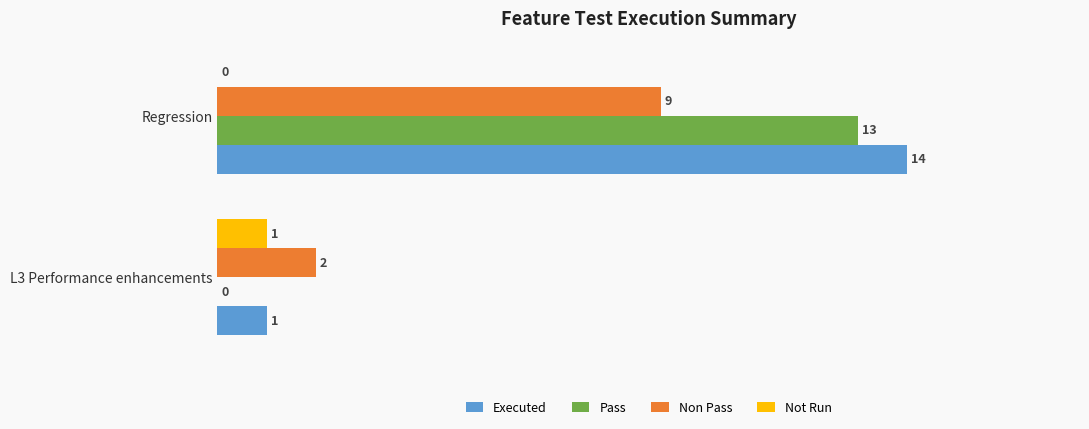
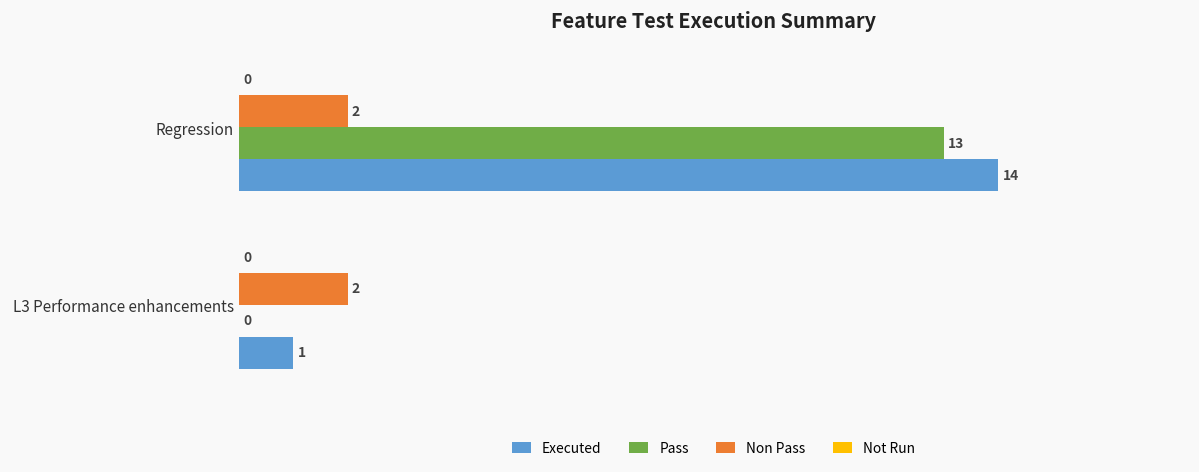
  {
    "Executed": {
      "Regression": 14,
      "L3 Performance enhancements": 1
    },
    "Pass": {
      "Regression": 13,
      "L3 Performance enhancements": 0
    },
    "Non Pass": {
-     "Regression": 9,
+     "Regression": 2,
      "L3 Performance enhancements": 2
    },
    "Not Run": {
      "Regression": 0,
-     "L3 Performance enhancements": 1
+     "L3 Performance enhancements": 0
    }
  }
